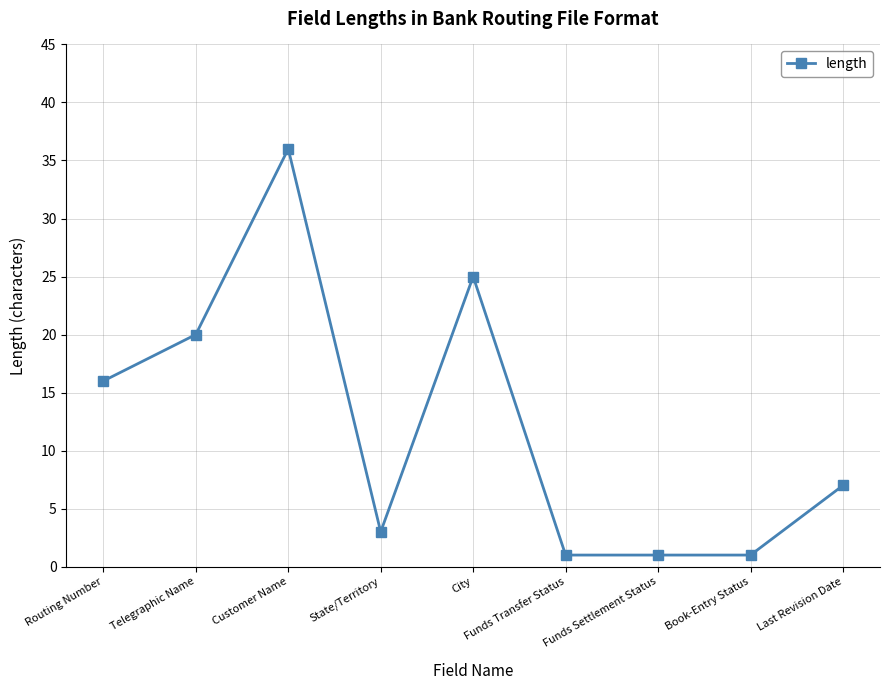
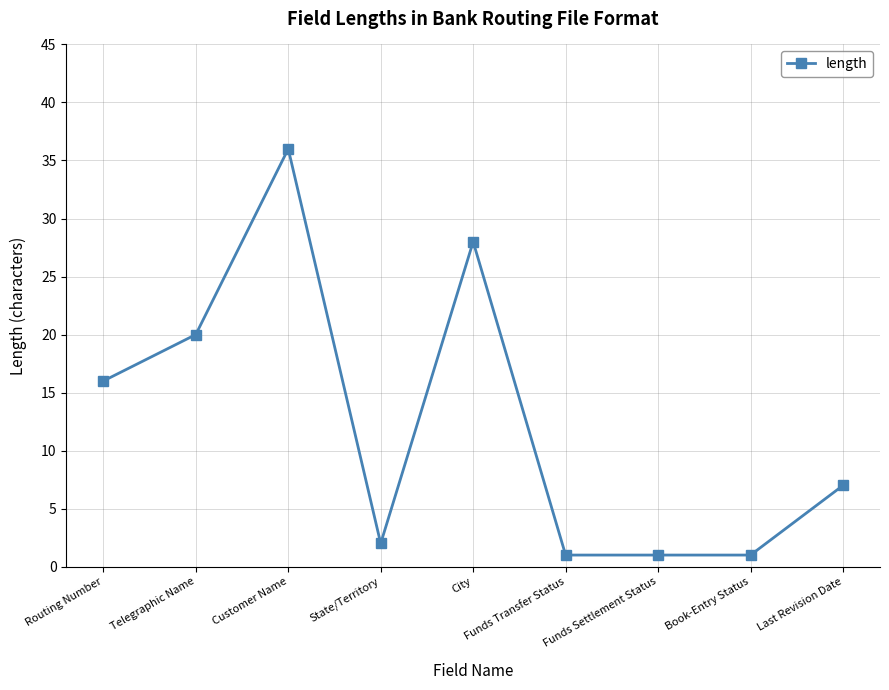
  {
    "Routing Number": 16,
    "Telegraphic Name": 20,
    "Customer Name": 36,
-   "State/Territory": 3,
-   "City": 25,
+   "State/Territory": 2,
+   "City": 28,
    "Funds Transfer Status": 1,
    "Funds Settlement Status": 1,
    "Book-Entry Status": 1,
    "Last Revision Date": 7
  }
